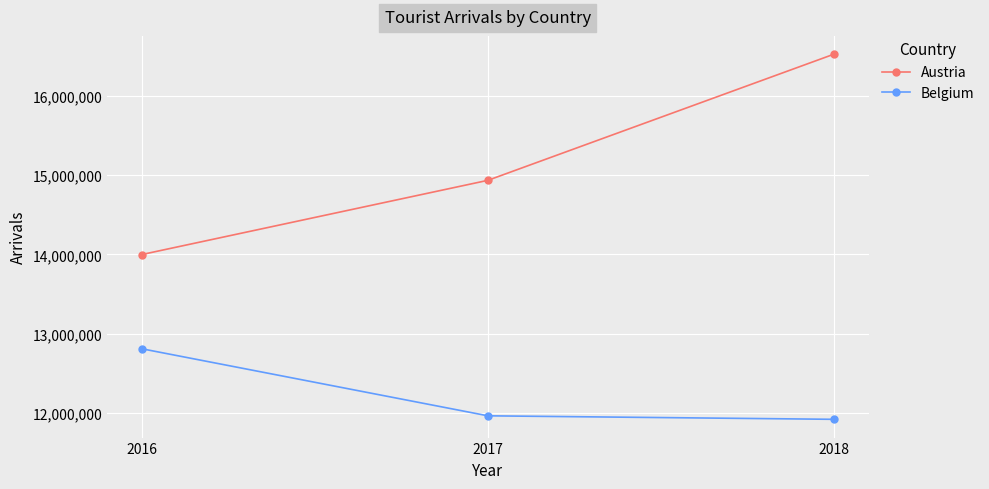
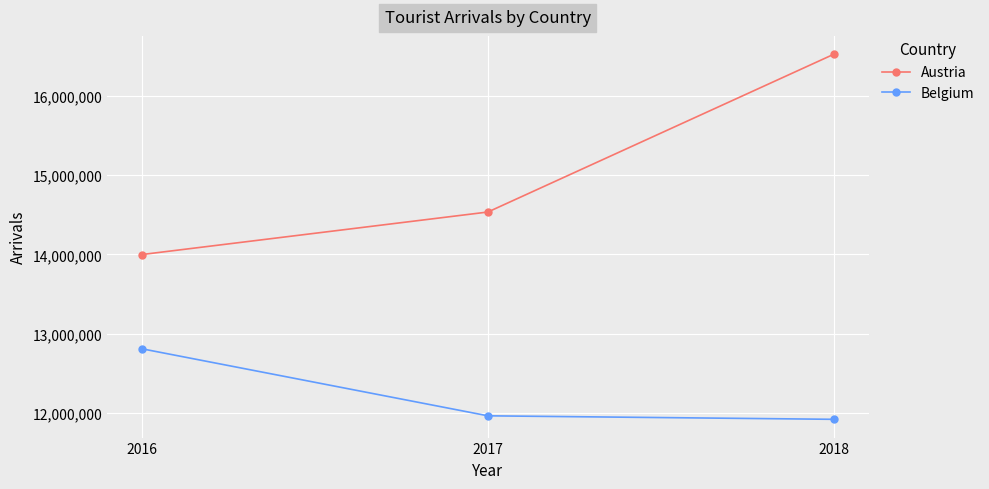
  {
    "Austria": {
      "2016": "14,000,000",
-     "2017": "14,900,000",
+     "2017": "14,500,000",
      "2018": "16,500,000"
    },
    "Belgium": {
      "2016": "12,800,000",
      "2017": "12,000,000",
      "2018": "11,900,000"
    }
  }
